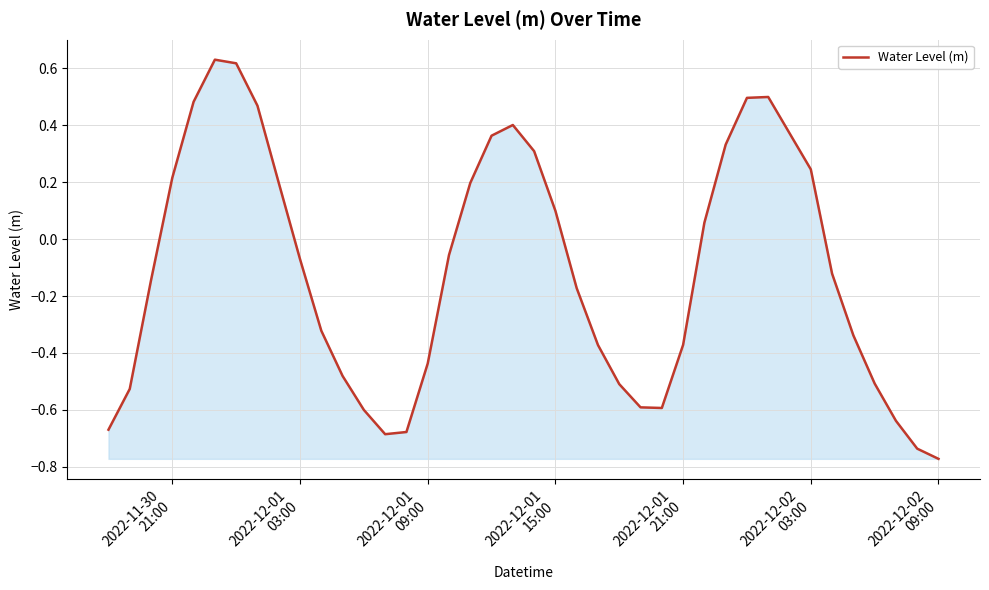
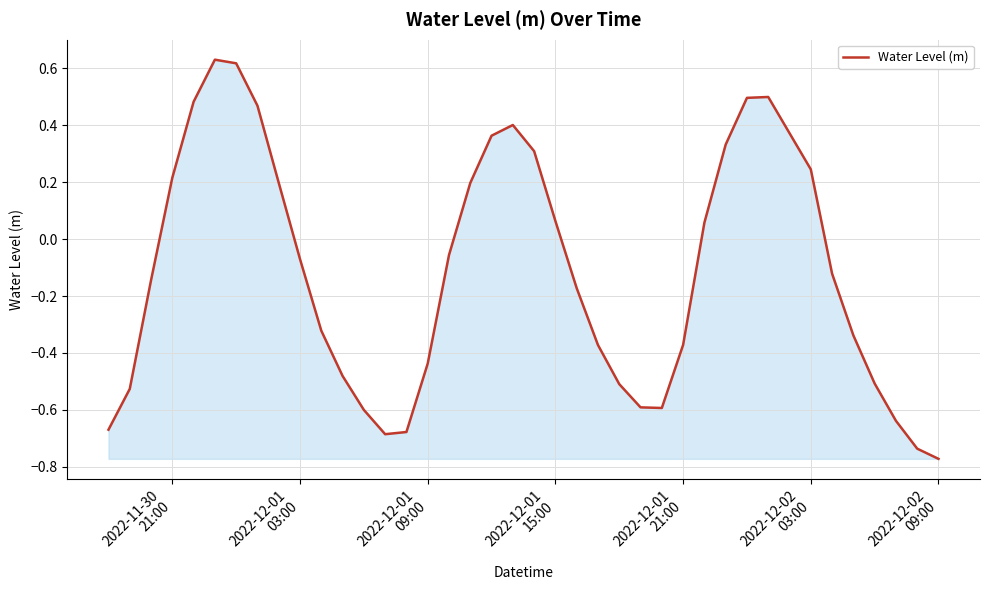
  {
    "2022-11-30 21:00": 0.22,
    "2022-12-01 03:00": -0.07,
    "2022-12-01 09:00": -0.44,
-   "2022-12-01 15:00": 0.10,
+   "2022-12-01 15:00": 0.06,
    "2022-12-01 21:00": -0.37,
    "2022-12-02 03:00": 0.25,
    "2022-12-02 09:00": -0.77
  }
